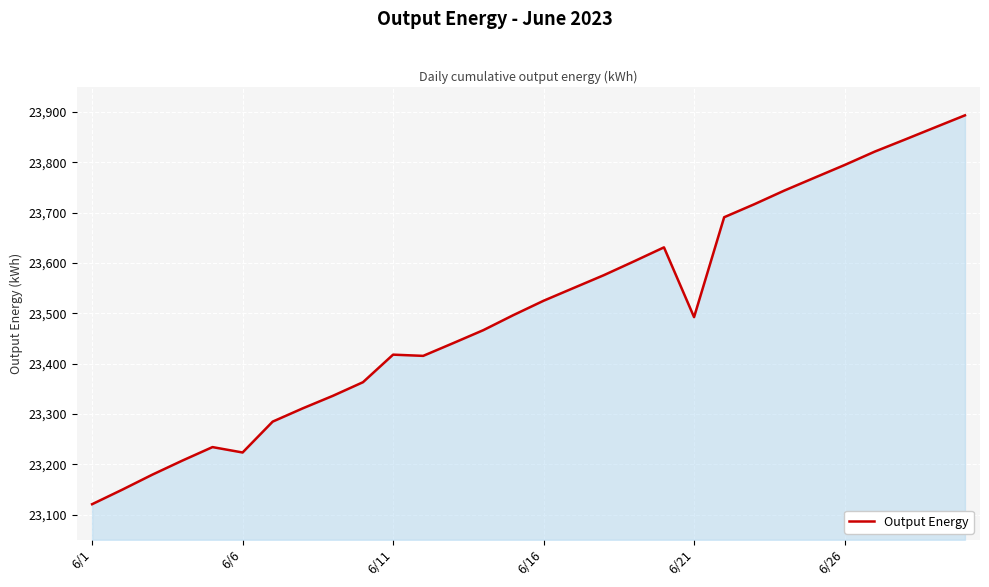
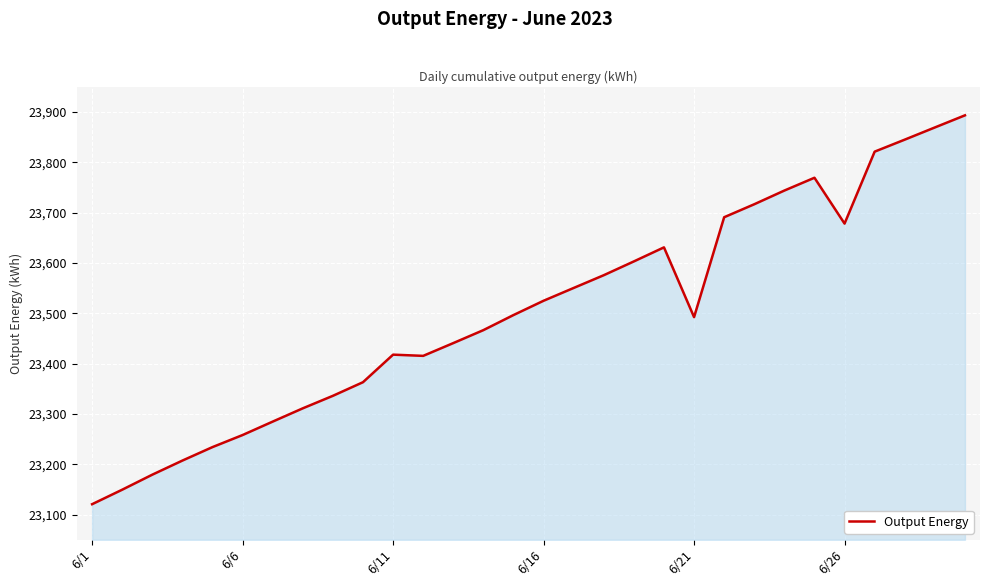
  {
    "6/1": "23,120",
-   "6/6": "23,220",
+   "6/6": "23,260",
    "6/11": "23,420",
    "6/16": "23,520",
    "6/21": "23,490",
-   "6/26": "23,790"
+   "6/26": "23,680"
  }
